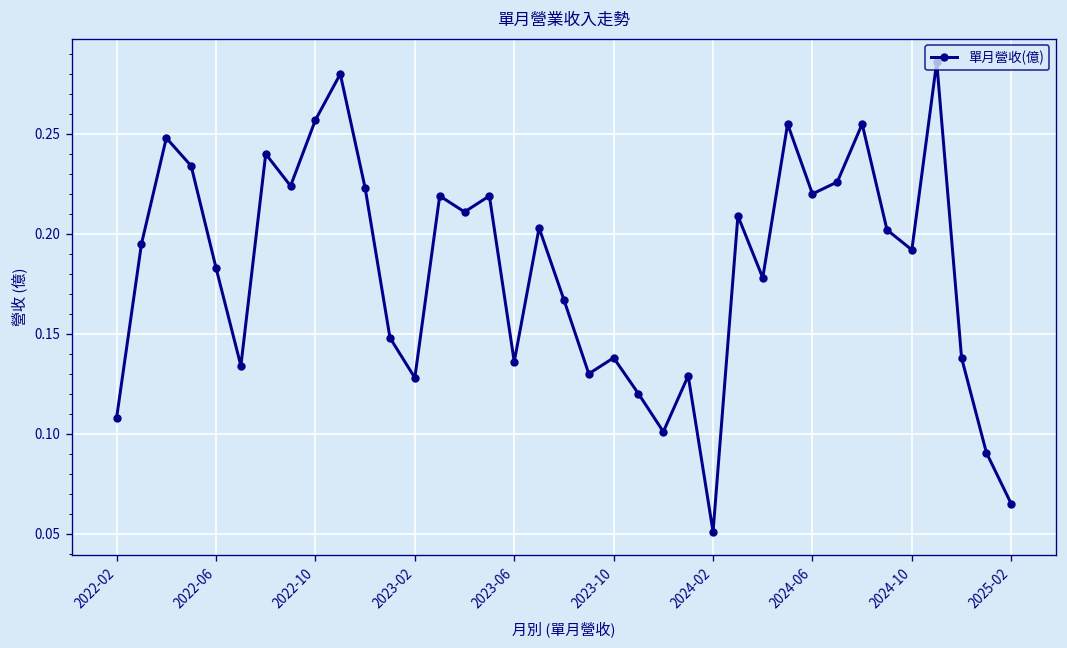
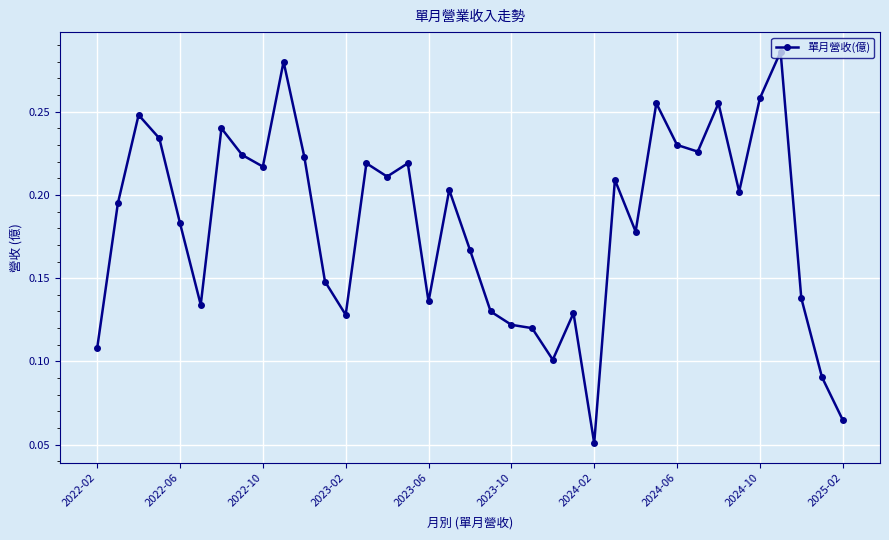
  {
    "2022-02": 0.108,
    "2022-06": 0.183,
-   "2022-10": 0.257,
+   "2022-10": 0.217,
    "2023-02": 0.128,
    "2023-06": 0.136,
-   "2023-10": 0.138,
+   "2023-10": 0.122,
    "2024-02": 0.051,
-   "2024-06": 0.22,
-   "2024-10": 0.192,
+   "2024-06": 0.23,
+   "2024-10": 0.258,
    "2025-02": 0.065
  }
